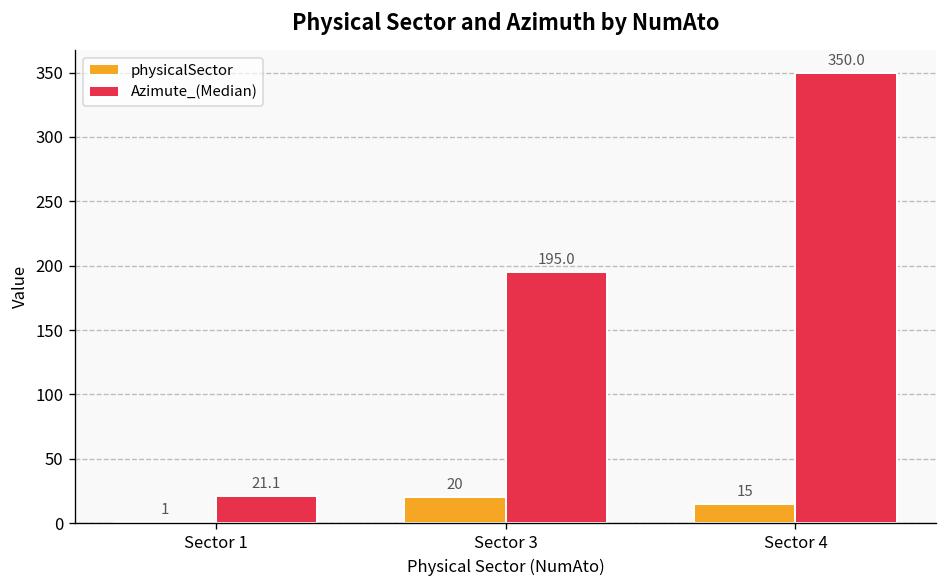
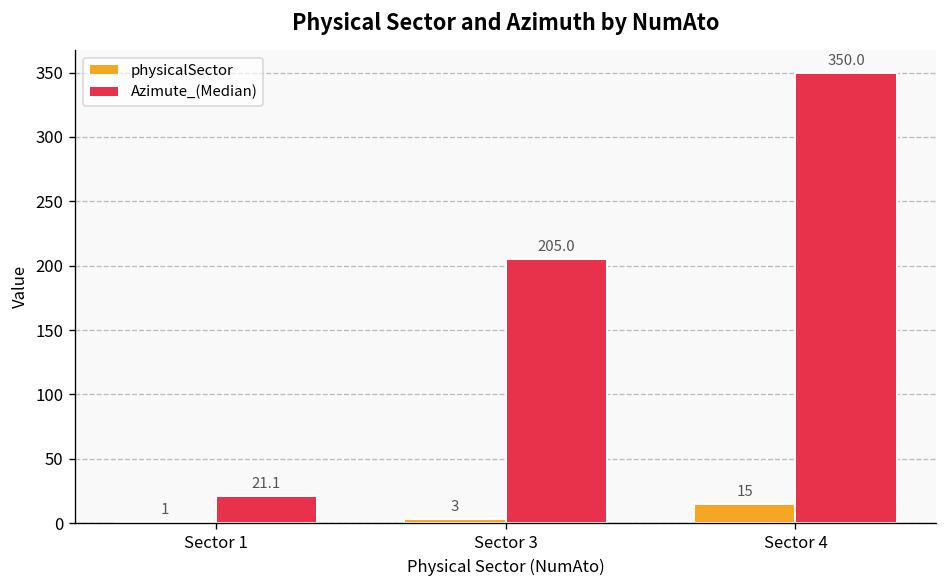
  {
    "physicalSector": {
      "Sector 1": 1,
-     "Sector 3": 20,
+     "Sector 3": 3,
      "Sector 4": 15
    },
    "Azimute_(Median)": {
      "Sector 1": 21.1,
-     "Sector 3": 195.0,
+     "Sector 3": 205.0,
      "Sector 4": 350.0
    }
  }
